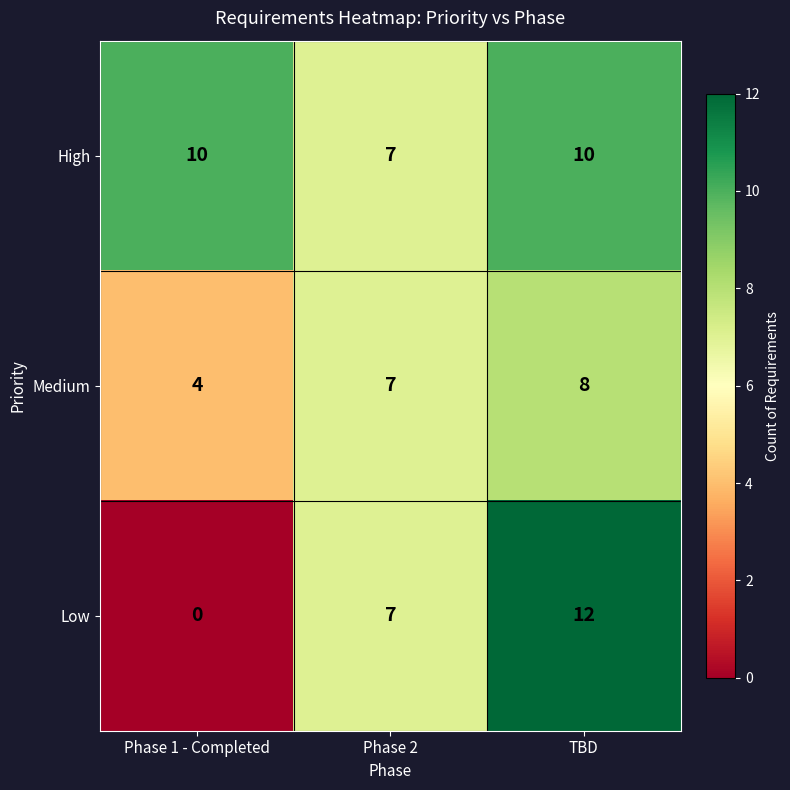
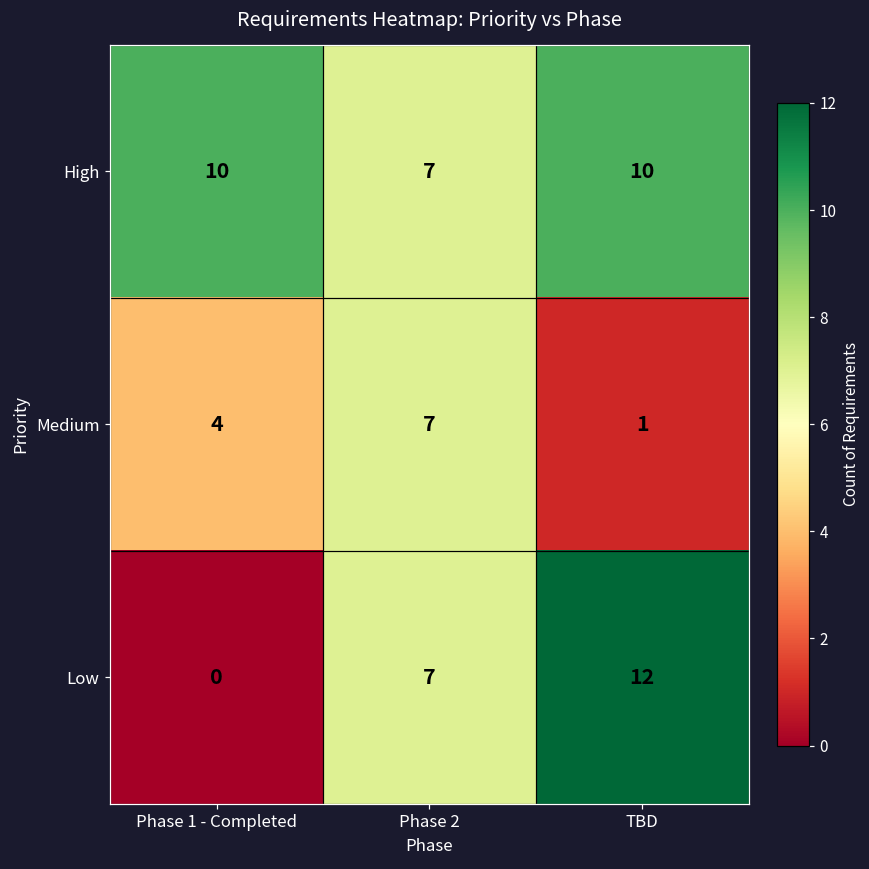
  {
    "High": {
      "Phase 1 - Completed": 10,
      "Phase 2": 7,
      "TBD": 10
    },
    "Medium": {
      "Phase 1 - Completed": 4,
      "Phase 2": 7,
-     "TBD": 8
+     "TBD": 1
    },
    "Low": {
      "Phase 1 - Completed": 0,
      "Phase 2": 7,
      "TBD": 12
    }
  }
